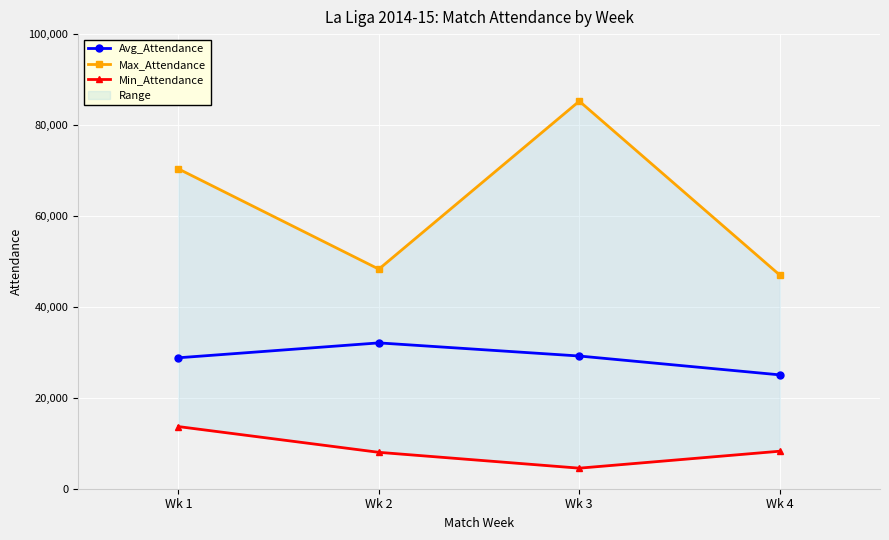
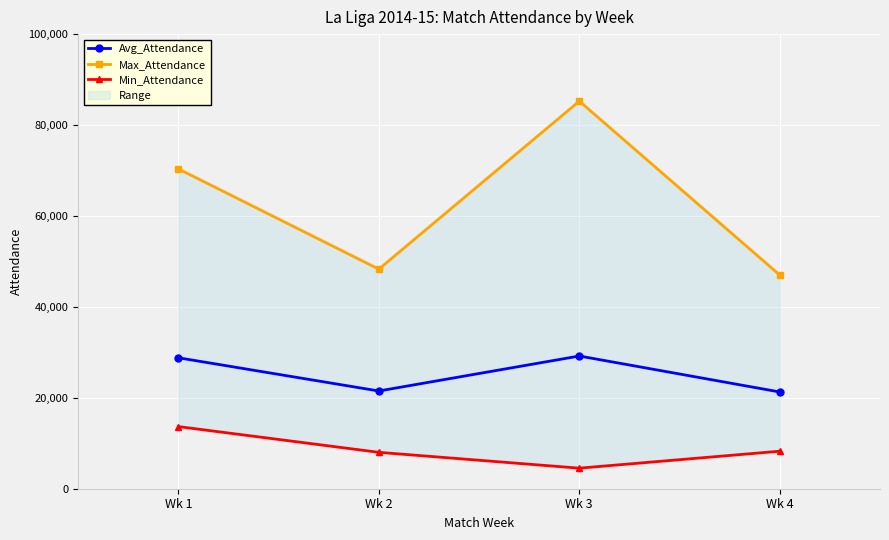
  {
    "Avg_Attendance": {
      "Wk 1": "29,000",
-     "Wk 2": "32,000",
+     "Wk 2": "21,000",
      "Wk 3": "29,000",
-     "Wk 4": "25,000"
+     "Wk 4": "21,000"
    },
    "Range": {
      "Wk 1": "70,000",
      "Wk 2": "48,000",
      "Wk 3": "85,000",
      "Wk 4": "47,000"
    },
    "Min_Attendance": {
      "Wk 1": "14,000",
      "Wk 2": "8,000",
      "Wk 3": "5,000",
      "Wk 4": "8,000"
    }
  }
